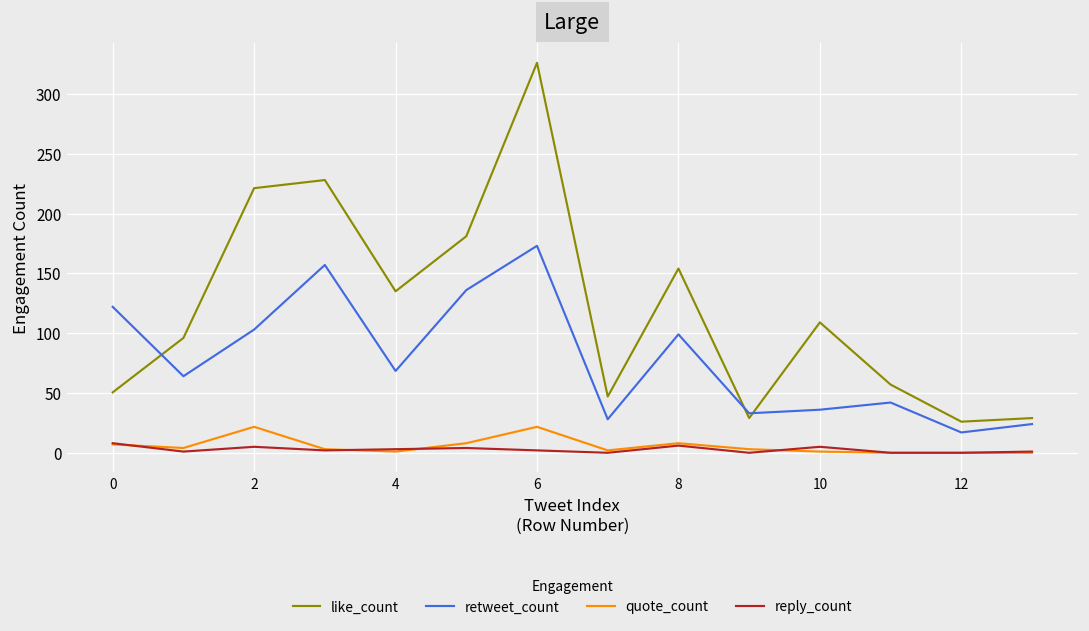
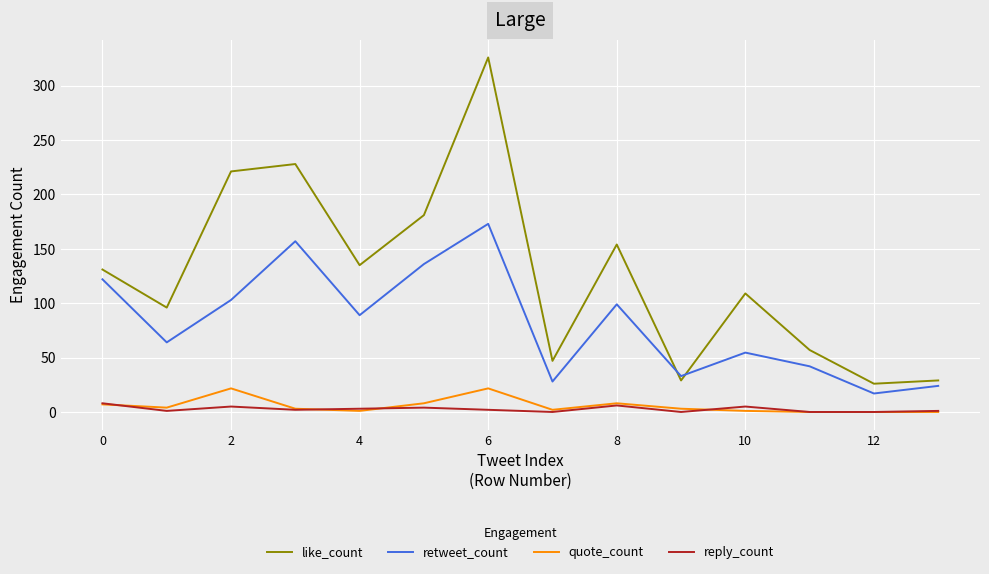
  {
    "like_count": {
-     "0": 51,
+     "0": 131,
      "2": 221,
      "4": 135,
      "6": 326,
      "8": 154,
      "10": 109,
      "12": 26
    },
    "retweet_count": {
      "0": 122,
      "2": 103,
-     "4": 68,
+     "4": 89,
      "6": 173,
      "8": 99,
-     "10": 36,
+     "10": 55,
      "12": 17
    },
    "quote_count": {
      "2": 22,
      "6": 22,
      "10": 1
    },
    "reply_count": {
      "2": 5,
      "6": 2,
      "10": 5
    }
  }
